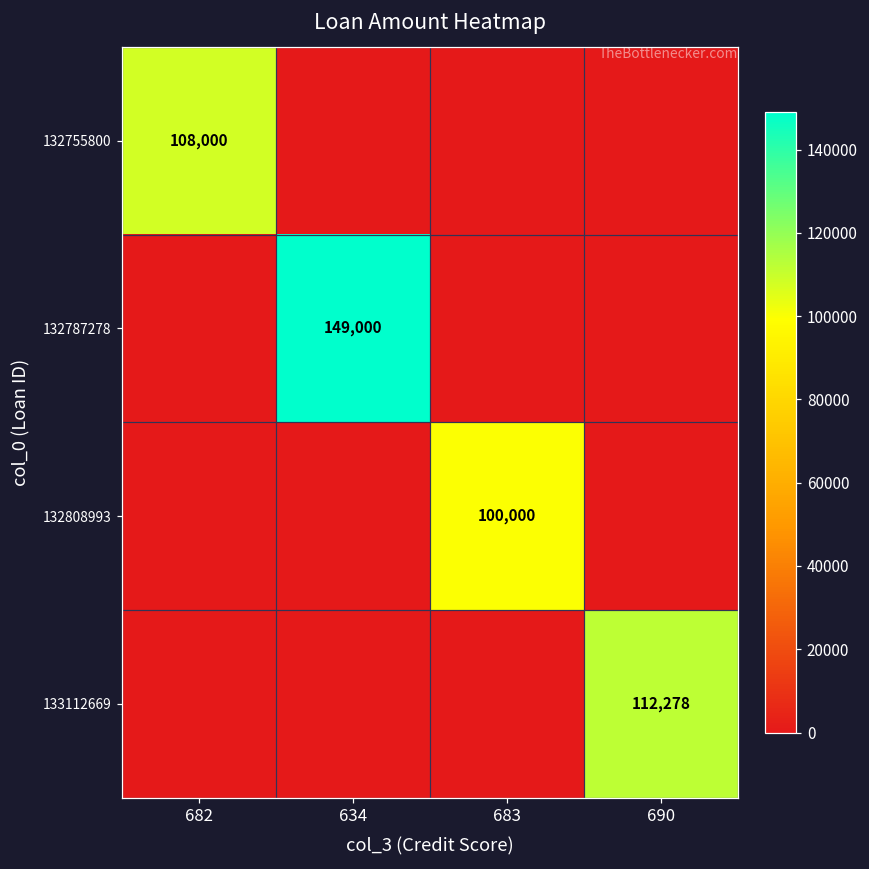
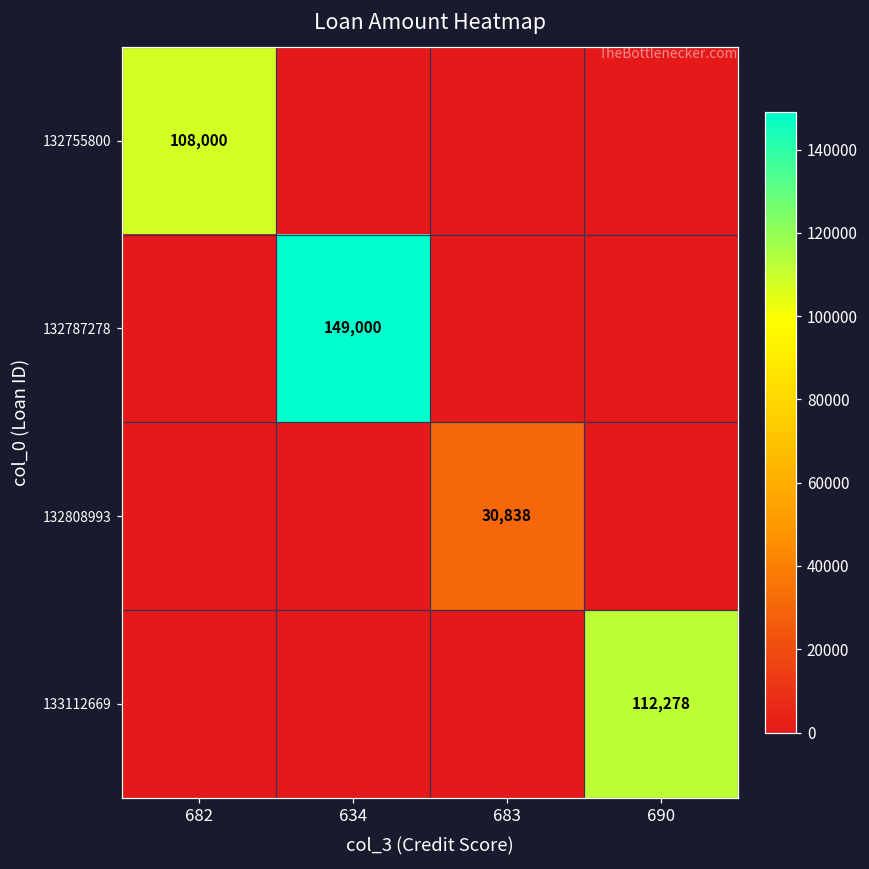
  {
    "132755800": {
      "682": "108,000"
    },
    "132787278": {
      "634": "149,000"
    },
    "132808993": {
-     "683": "100,000"
+     "683": "30,838"
    },
    "133112669": {
      "690": "112,278"
    }
  }
